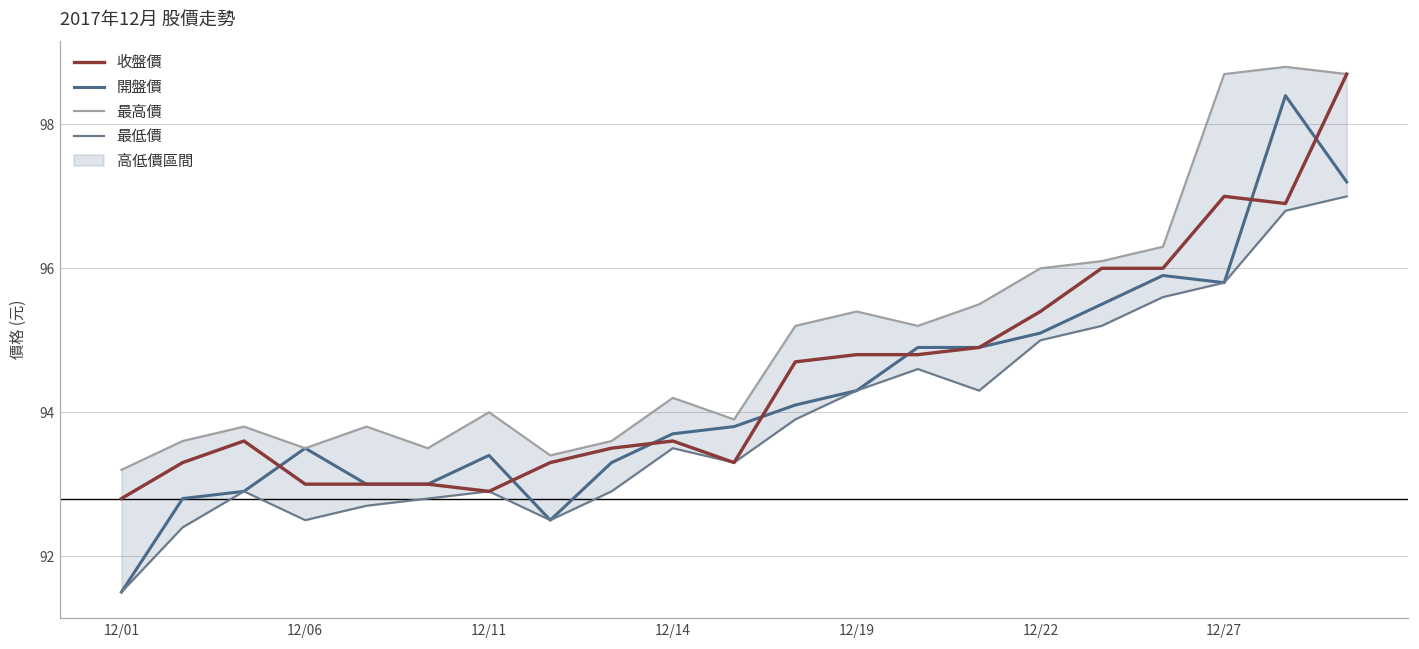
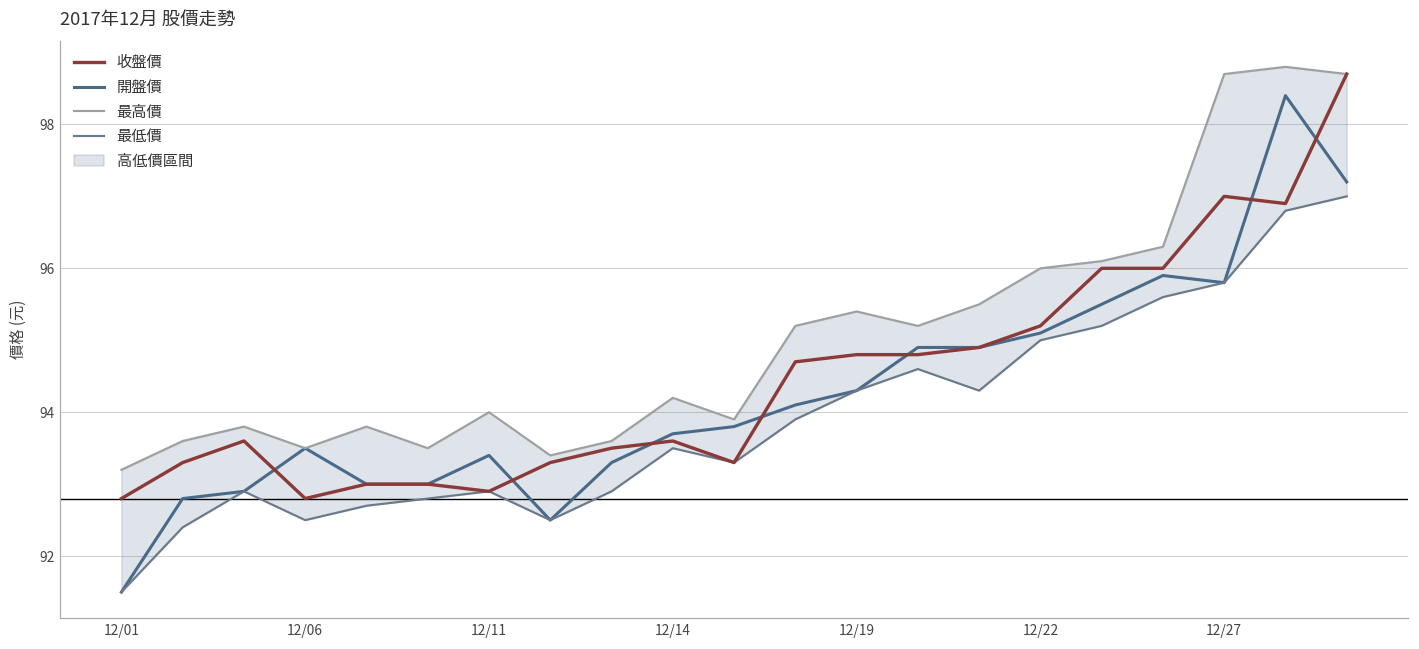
  {
    "收盤價": {
      "12/01": 92.8,
-     "12/06": 93.0,
+     "12/06": 92.8,
      "12/14": 93.6,
      "12/19": 94.8,
-     "12/22": 95.4,
+     "12/22": 95.2,
      "12/27": 97.0
    }
  }
